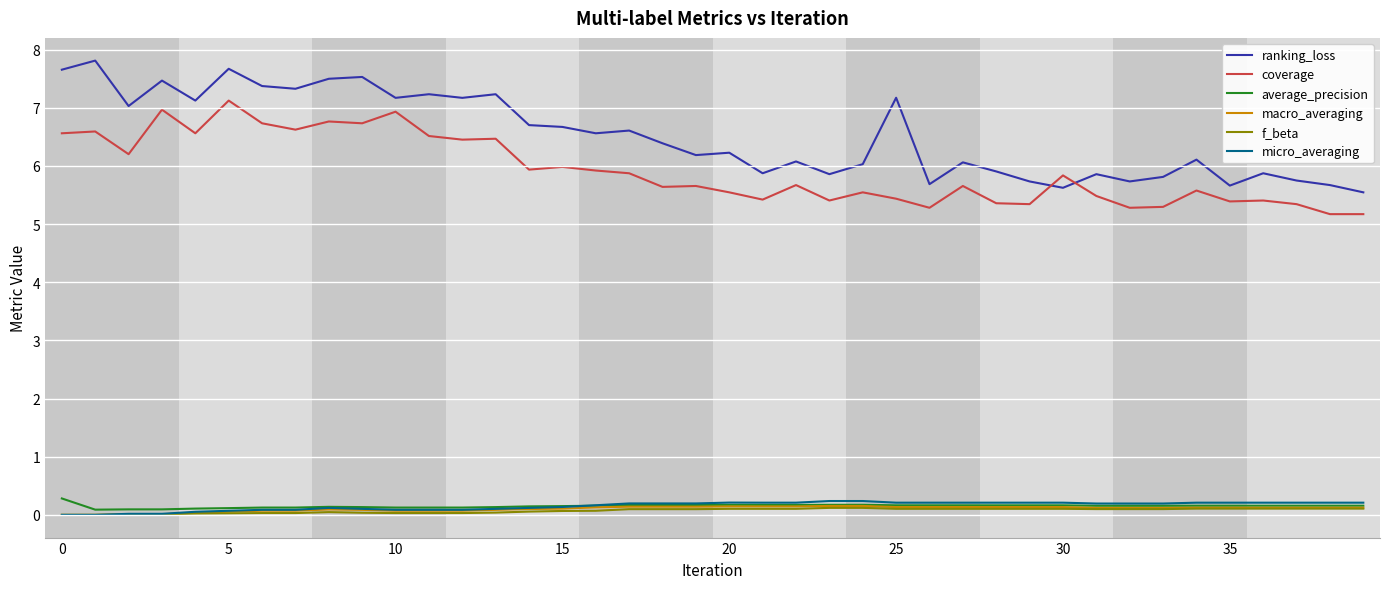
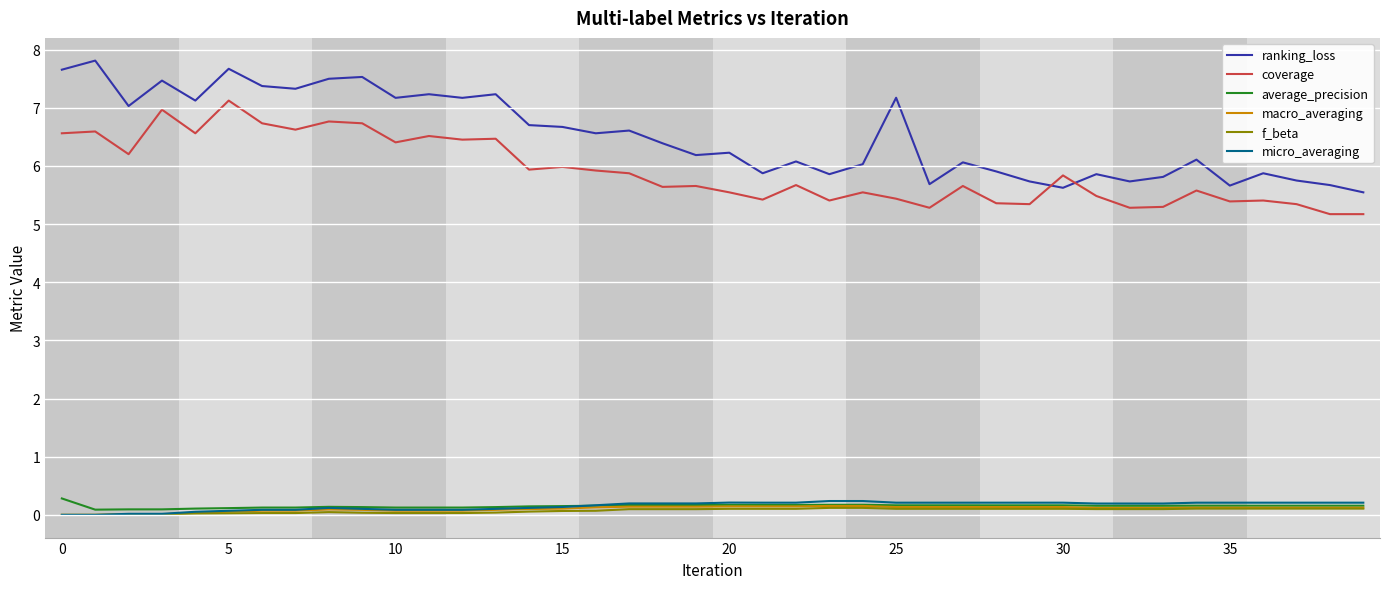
  {
    "ranking_loss": {
      "0": 7.7,
      "5": 7.7,
      "10": 7.2,
      "15": 6.7,
      "20": 6.2,
      "25": 7.2,
      "30": 5.6,
      "35": 5.7
    },
    "coverage": {
      "0": 6.6,
      "5": 7.1,
-     "10": 6.9,
+     "10": 6.4,
      "15": 6.0,
      "20": 5.5,
      "25": 5.4,
      "30": 5.8,
      "35": 5.4
    },
    "average_precision": {
      "0": 0.3,
      "5": 0.1
    },
    "micro_averaging": {
      "25": 0.2,
      "30": 0.2,
      "35": 0.2
    }
  }
